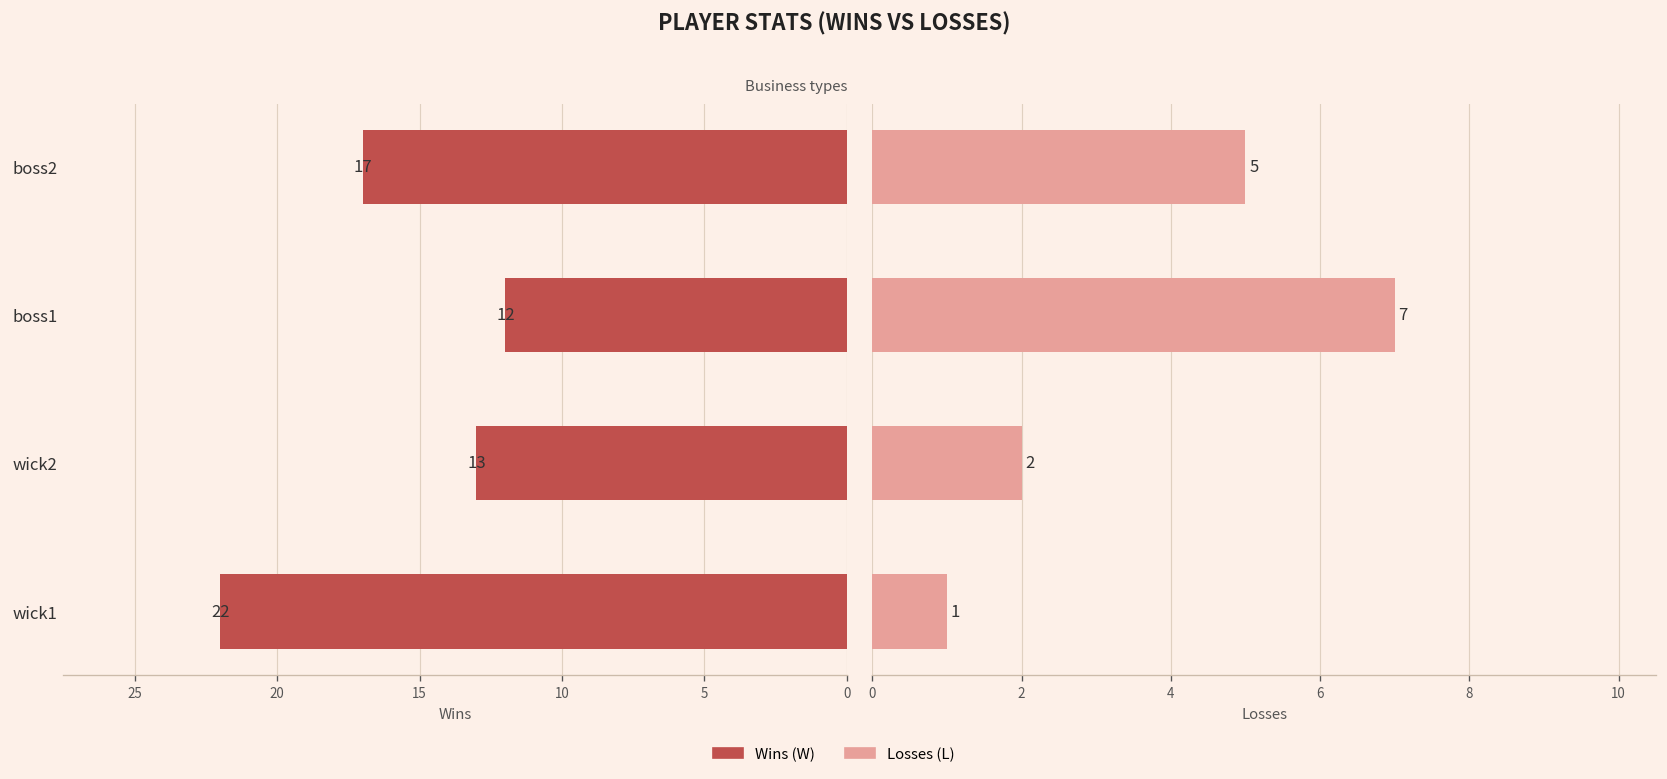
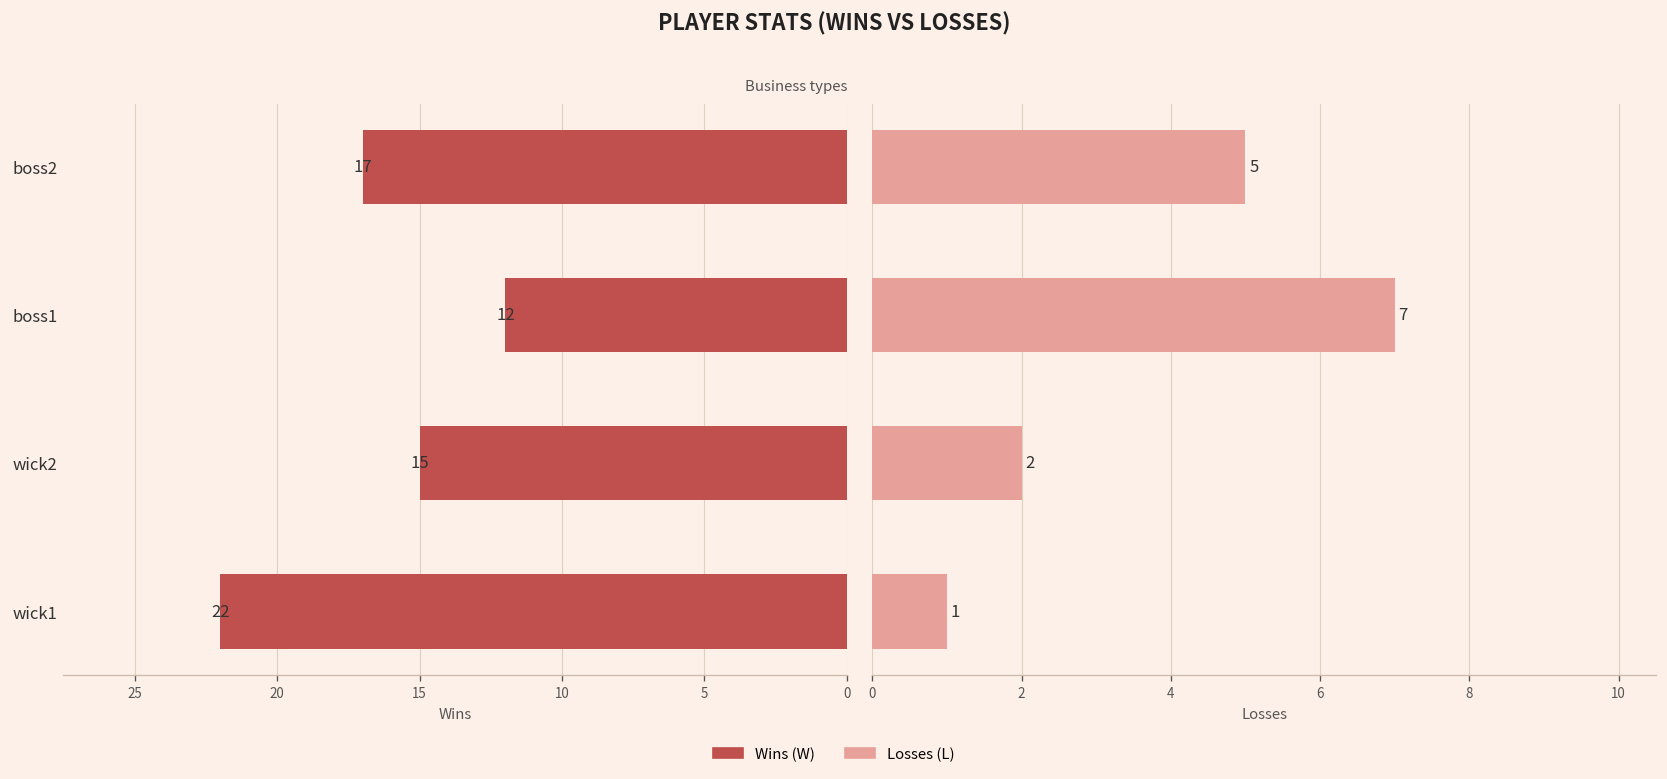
  {
    "Business types": {
      "boss2": 17,
      "boss1": 12,
-     "wick2": 13,
+     "wick2": 15,
      "wick1": 22
    }
  }
